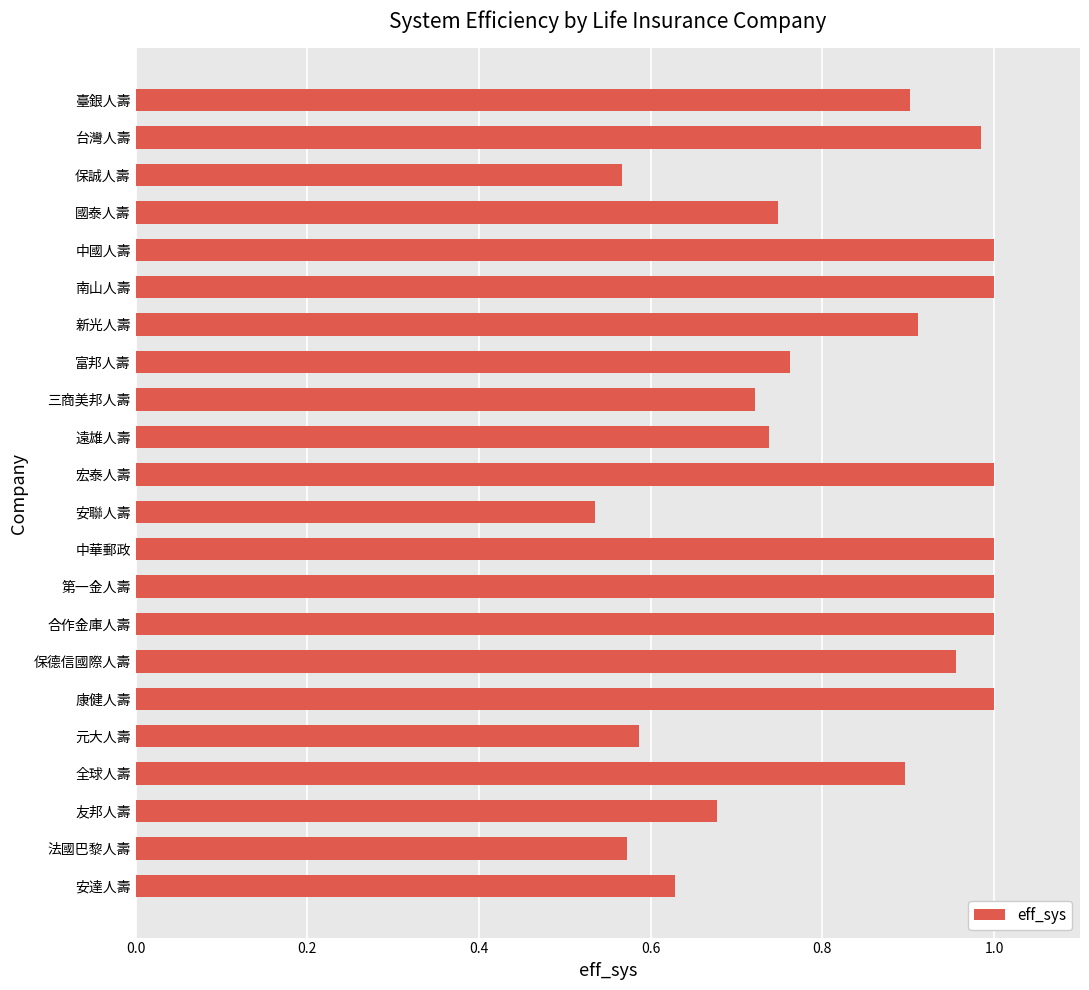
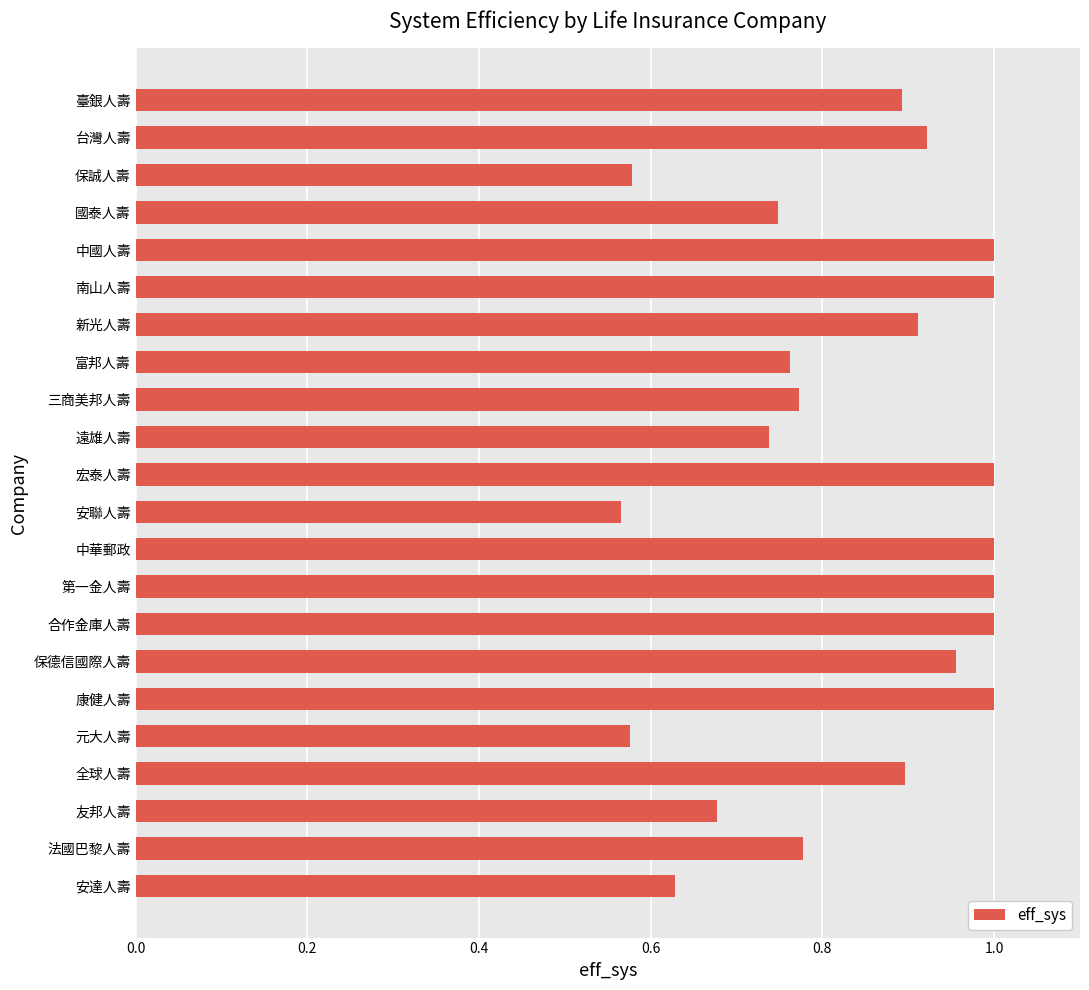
  {
-   "臺銀人壽": 0.90,
-   "台灣人壽": 0.98,
-   "保誠人壽": 0.57,
+   "臺銀人壽": 0.89,
+   "台灣人壽": 0.92,
+   "保誠人壽": 0.58,
    "國泰人壽": 0.75,
    "中國人壽": 1.00,
    "南山人壽": 1.00,
    "新光人壽": 0.91,
    "富邦人壽": 0.76,
-   "三商美邦人壽": 0.72,
+   "三商美邦人壽": 0.77,
    "遠雄人壽": 0.74,
    "宏泰人壽": 1.00,
-   "安聯人壽": 0.54,
+   "安聯人壽": 0.57,
    "中華郵政": 1.00,
    "第一金人壽": 1.00,
    "合作金庫人壽": 1.00,
    "保德信國際人壽": 0.96,
    "康健人壽": 1.00,
-   "元大人壽": 0.59,
+   "元大人壽": 0.58,
    "全球人壽": 0.90,
    "友邦人壽": 0.68,
-   "法國巴黎人壽": 0.57,
+   "法國巴黎人壽": 0.78,
    "安達人壽": 0.63
  }
